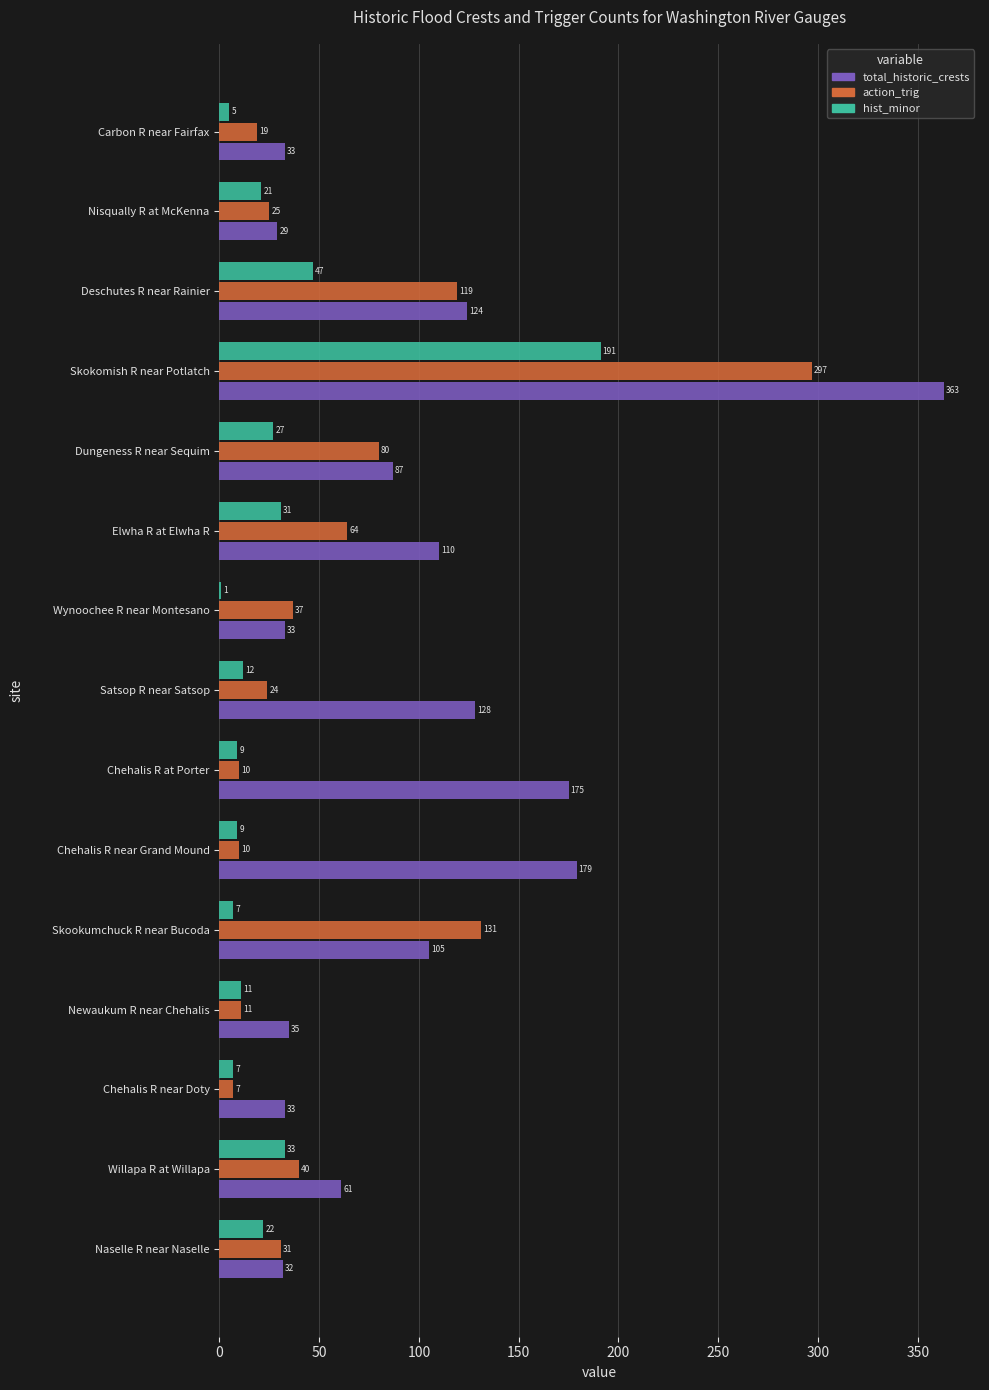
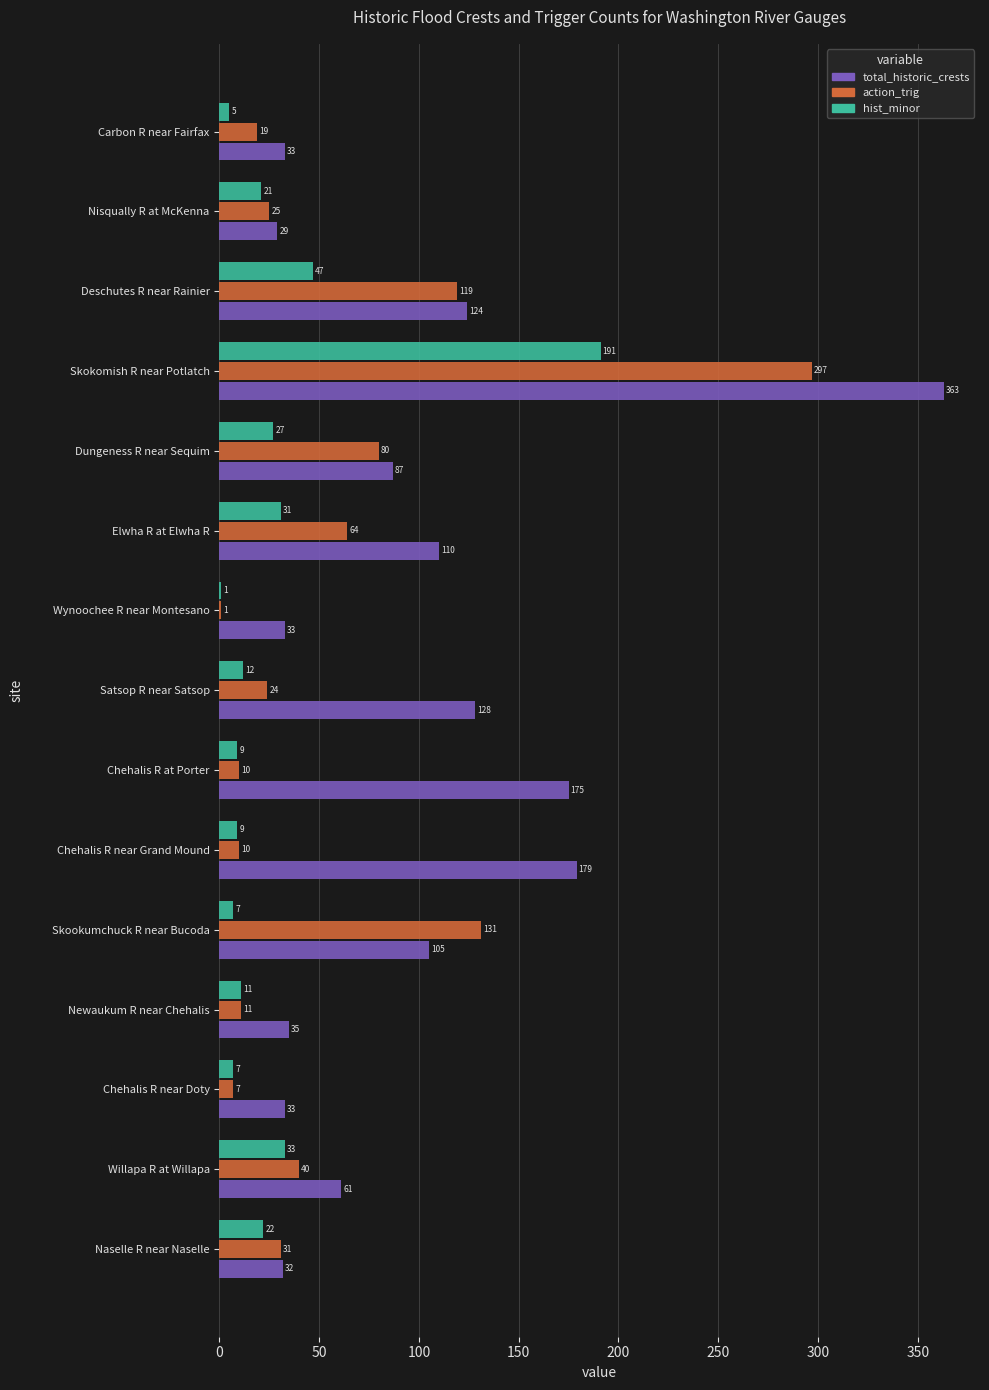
  {
    "total_historic_crests": {
      "Carbon R near Fairfax": 33,
      "Nisqually R at McKenna": 29,
      "Deschutes R near Rainier": 124,
      "Skokomish R near Potlatch": 363,
      "Dungeness R near Sequim": 87,
      "Elwha R at Elwha R": 110,
      "Wynoochee R near Montesano": 33,
      "Satsop R near Satsop": 128,
      "Chehalis R at Porter": 175,
      "Chehalis R near Grand Mound": 179,
      "Skookumchuck R near Bucoda": 105,
      "Newaukum R near Chehalis": 35,
      "Chehalis R near Doty": 33,
      "Willapa R at Willapa": 61,
      "Naselle R near Naselle": 32
    },
    "action_trig": {
      "Carbon R near Fairfax": 19,
      "Nisqually R at McKenna": 25,
      "Deschutes R near Rainier": 119,
      "Skokomish R near Potlatch": 297,
      "Dungeness R near Sequim": 80,
      "Elwha R at Elwha R": 64,
-     "Wynoochee R near Montesano": 37,
+     "Wynoochee R near Montesano": 1,
      "Satsop R near Satsop": 24,
      "Chehalis R at Porter": 10,
      "Chehalis R near Grand Mound": 10,
      "Skookumchuck R near Bucoda": 131,
      "Newaukum R near Chehalis": 11,
      "Chehalis R near Doty": 7,
      "Willapa R at Willapa": 40,
      "Naselle R near Naselle": 31
    },
    "hist_minor": {
      "Carbon R near Fairfax": 5,
      "Nisqually R at McKenna": 21,
      "Deschutes R near Rainier": 47,
      "Skokomish R near Potlatch": 191,
      "Dungeness R near Sequim": 27,
      "Elwha R at Elwha R": 31,
      "Wynoochee R near Montesano": 1,
      "Satsop R near Satsop": 12,
      "Chehalis R at Porter": 9,
      "Chehalis R near Grand Mound": 9,
      "Skookumchuck R near Bucoda": 7,
      "Newaukum R near Chehalis": 11,
      "Chehalis R near Doty": 7,
      "Willapa R at Willapa": 33,
      "Naselle R near Naselle": 22
    }
  }
